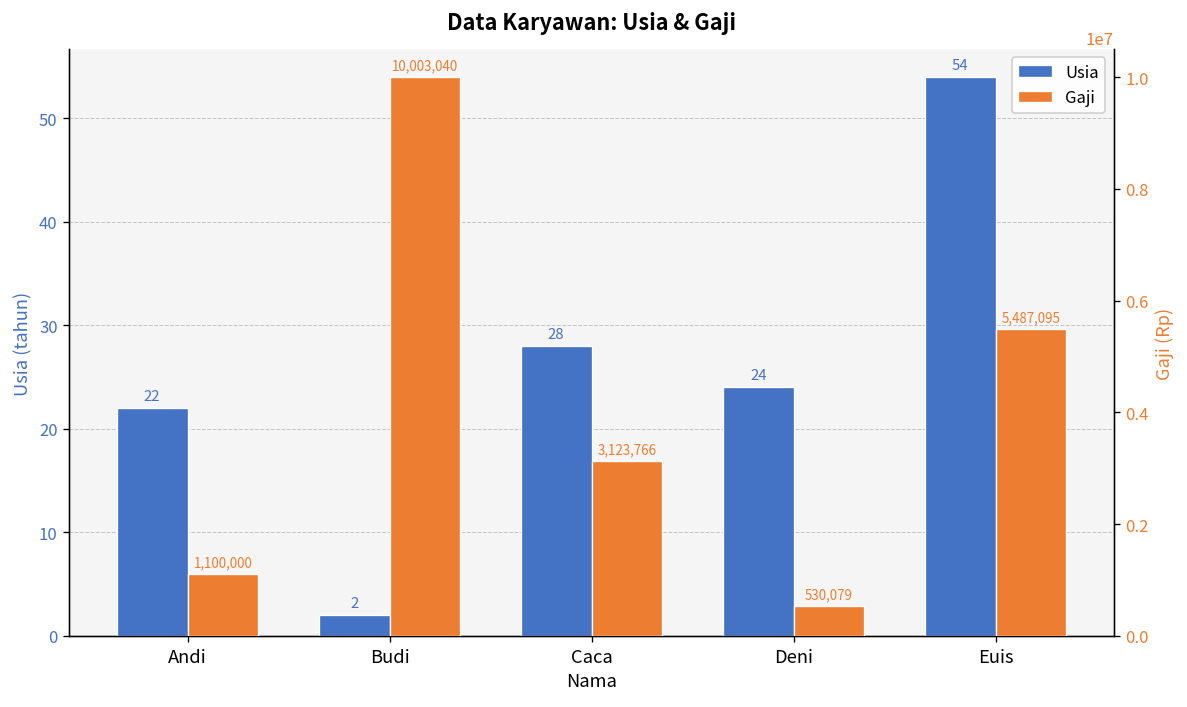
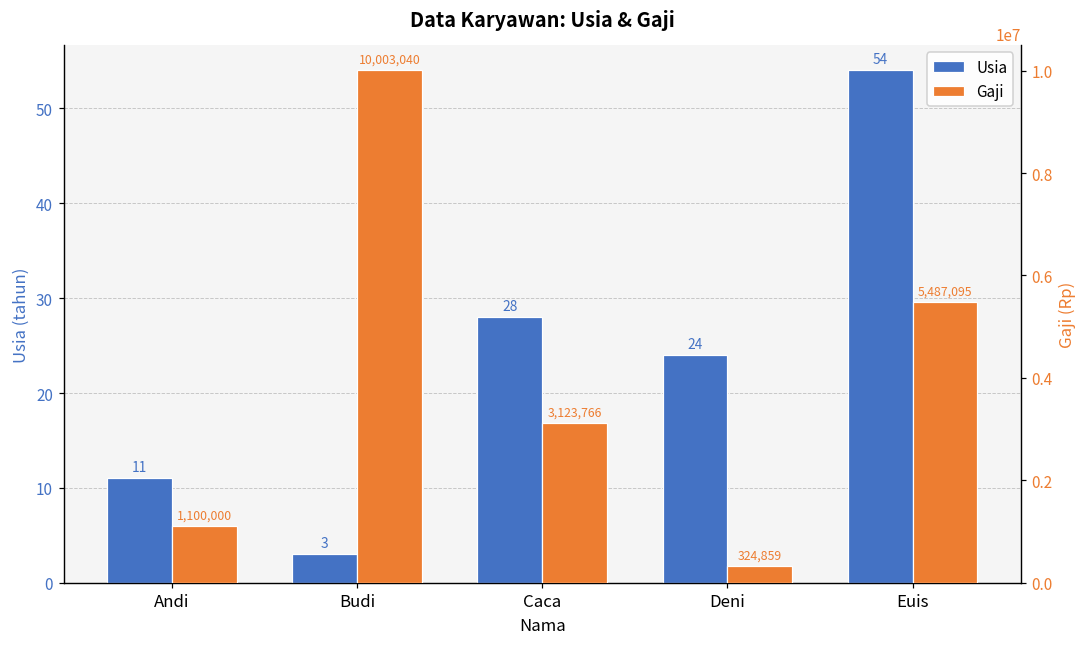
  {
    "Usia": {
-     "Andi": "22",
-     "Budi": "2",
+     "Andi": "11",
+     "Budi": "3",
      "Caca": "28",
      "Deni": "24",
      "Euis": "54"
    },
    "Gaji": {
      "Andi": "1,100,000",
      "Budi": "10,003,040",
      "Caca": "3,123,766",
-     "Deni": "530,079",
+     "Deni": "324,859",
      "Euis": "5,487,095"
    }
  }
